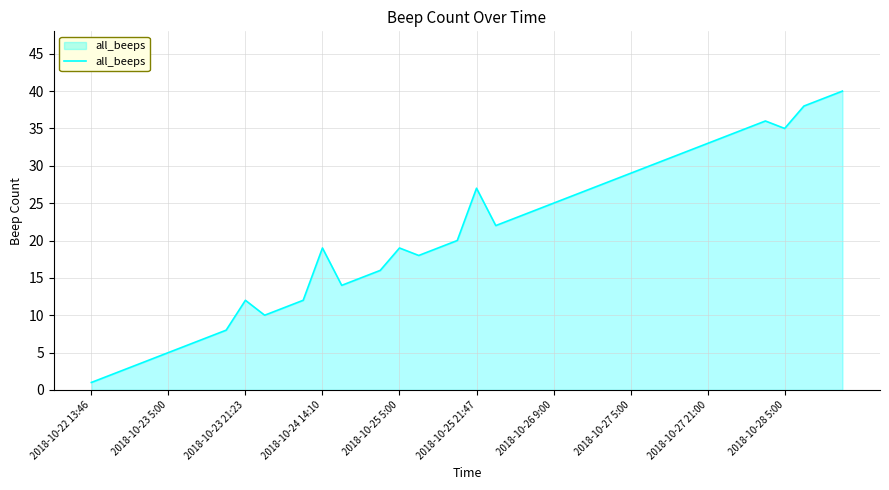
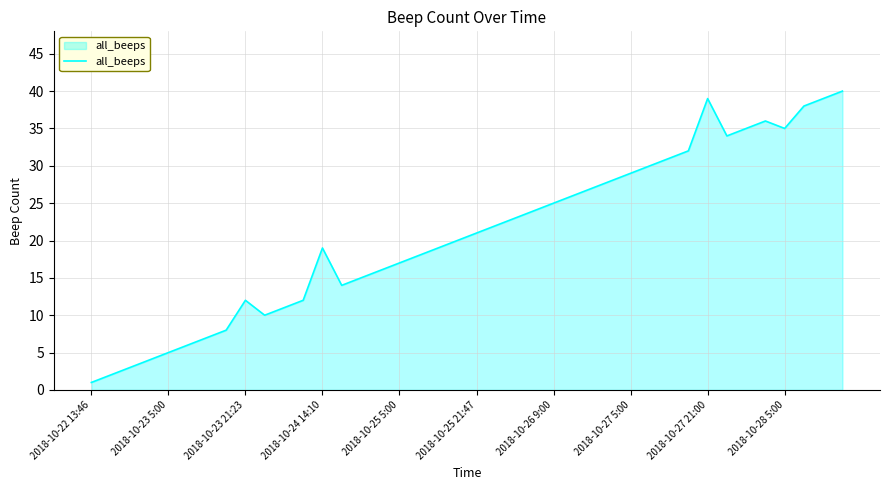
  {
    "2018-10-22 13:46": 1,
    "2018-10-23 5:00": 5,
    "2018-10-23 21:23": 12,
    "2018-10-24 14:10": 19,
-   "2018-10-25 5:00": 19,
-   "2018-10-25 21:47": 27,
+   "2018-10-25 5:00": 17,
+   "2018-10-25 21:47": 21,
    "2018-10-26 9:00": 25,
    "2018-10-27 5:00": 29,
-   "2018-10-27 21:00": 33,
+   "2018-10-27 21:00": 39,
    "2018-10-28 5:00": 35
  }
